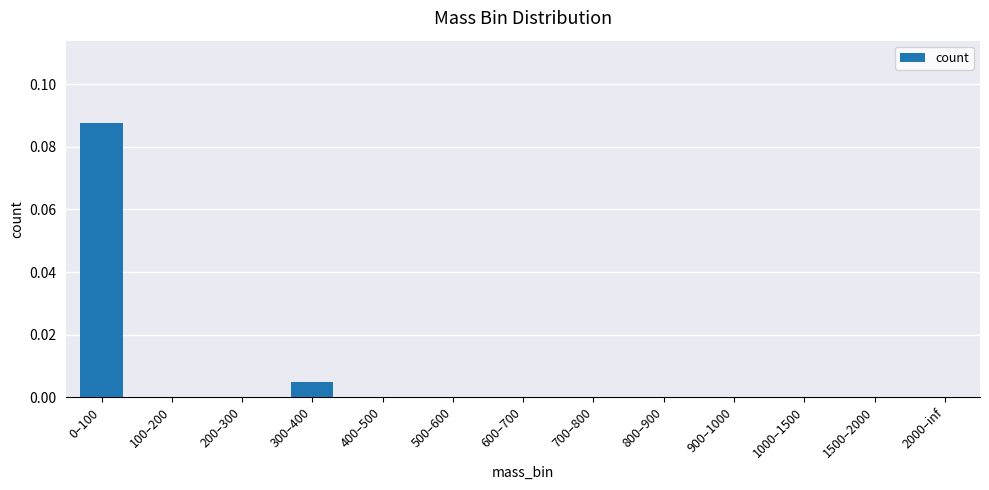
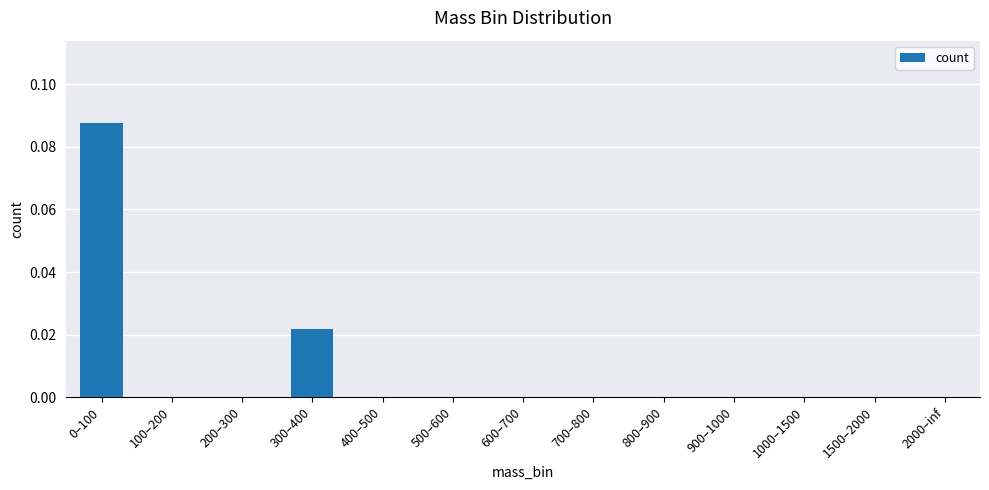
  {
    "0–100": 0.088,
    "100–200": 0.000,
    "200–300": 0.000,
-   "300–400": 0.005,
+   "300–400": 0.022,
    "400–500": 0.000,
    "500–600": 0.000,
    "600–700": 0.000,
    "700–800": 0.000,
    "800–900": 0.000,
    "900–1000": 0.000,
    "1000–1500": 0.000,
    "1500–2000": 0.000,
    "2000–inf": 0.000
  }
